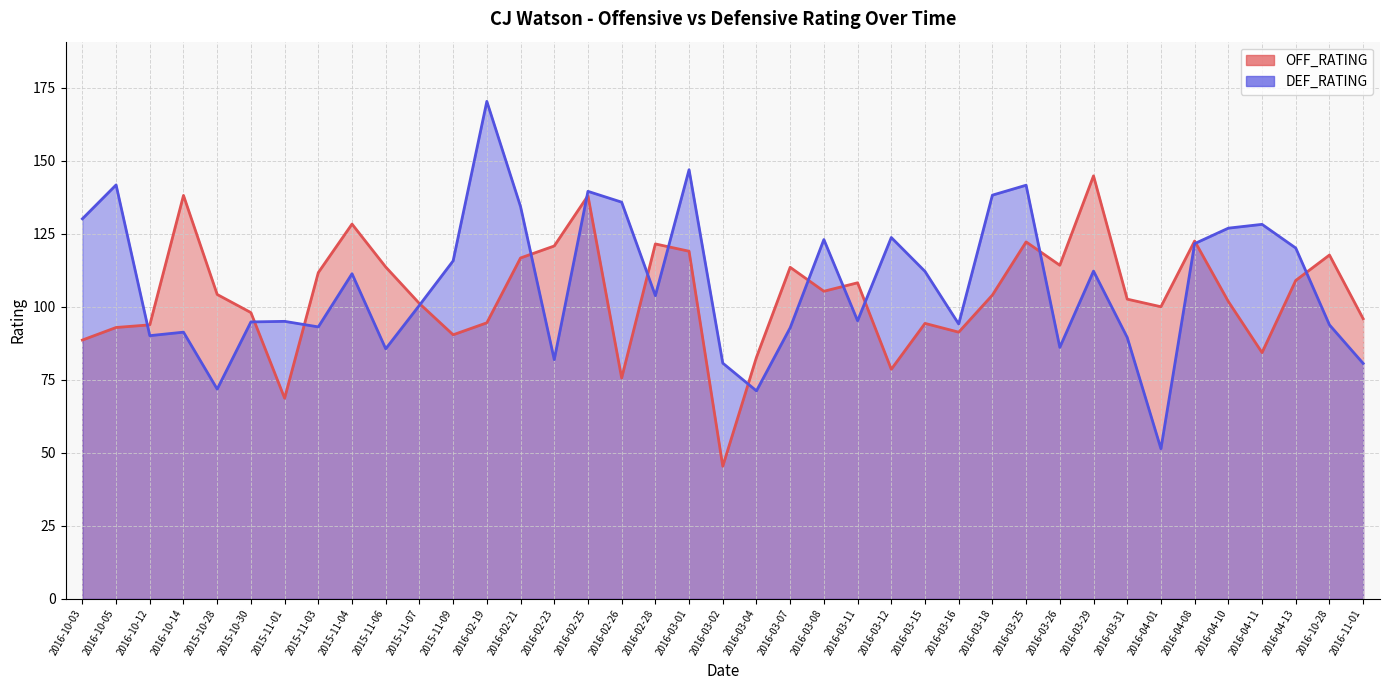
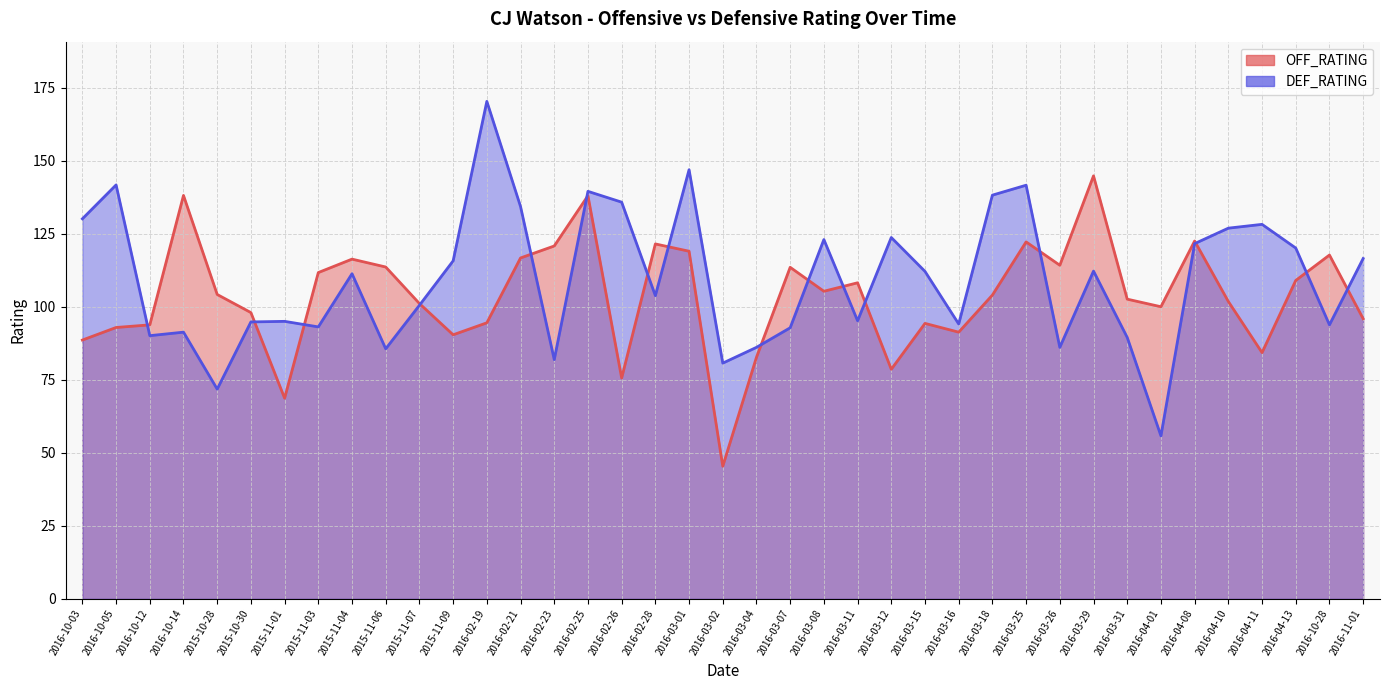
  {
    "OFF_RATING": {
      "2016-10-03": 89,
      "2016-10-05": 93,
      "2016-10-12": 94,
      "2016-10-14": 138,
      "2015-10-28": 104,
      "2015-10-30": 98,
      "2015-11-01": 69,
      "2015-11-03": 112,
-     "2015-11-04": 128,
+     "2015-11-04": 116,
      "2015-11-06": 114,
      "2015-11-09": 90,
      "2016-02-19": 95,
      "2016-02-21": 117,
      "2016-02-23": 121,
      "2016-02-25": 138,
      "2016-02-26": 76,
      "2016-02-28": 122,
      "2016-03-01": 119,
      "2016-03-02": 45,
      "2016-03-04": 83,
      "2016-03-07": 114,
      "2016-03-08": 105,
      "2016-03-11": 108,
      "2016-03-12": 79,
      "2016-03-15": 94,
      "2016-03-16": 91,
      "2016-03-18": 104,
      "2016-03-25": 122,
      "2016-03-26": 114,
      "2016-03-29": 145,
      "2016-03-31": 103,
      "2016-04-01": 100,
      "2016-04-08": 123,
      "2016-04-10": 102,
      "2016-04-11": 84,
      "2016-04-13": 109,
      "2016-10-28": 118,
      "2016-11-01": 96
    },
    "DEF_RATING": {
      "2016-10-03": 130,
      "2016-10-05": 142,
      "2016-10-12": 90,
      "2016-10-14": 91,
      "2015-10-28": 72,
      "2015-10-30": 95,
      "2015-11-01": 95,
      "2015-11-03": 93,
      "2015-11-04": 111,
      "2015-11-06": 86,
      "2015-11-09": 116,
      "2016-02-19": 170,
      "2016-02-21": 134,
      "2016-02-23": 82,
      "2016-02-25": 140,
      "2016-02-26": 136,
      "2016-02-28": 104,
      "2016-03-01": 147,
      "2016-03-02": 81,
-     "2016-03-04": 71,
+     "2016-03-04": 86,
      "2016-03-07": 93,
      "2016-03-08": 123,
      "2016-03-11": 95,
      "2016-03-12": 124,
      "2016-03-15": 112,
      "2016-03-16": 94,
      "2016-03-18": 138,
      "2016-03-25": 142,
      "2016-03-26": 86,
      "2016-03-29": 112,
      "2016-03-31": 90,
-     "2016-04-01": 51,
+     "2016-04-01": 56,
      "2016-04-08": 122,
      "2016-04-10": 127,
      "2016-04-11": 128,
      "2016-04-13": 120,
      "2016-10-28": 94,
-     "2016-11-01": 81
+     "2016-11-01": 117
    }
  }
